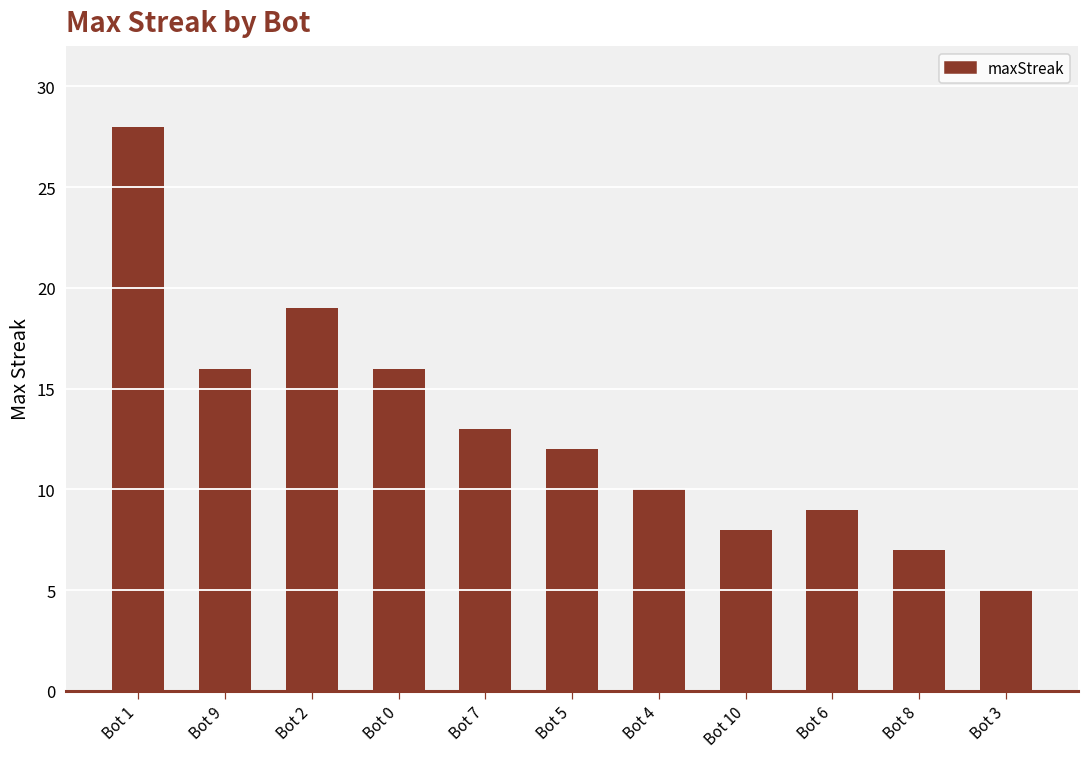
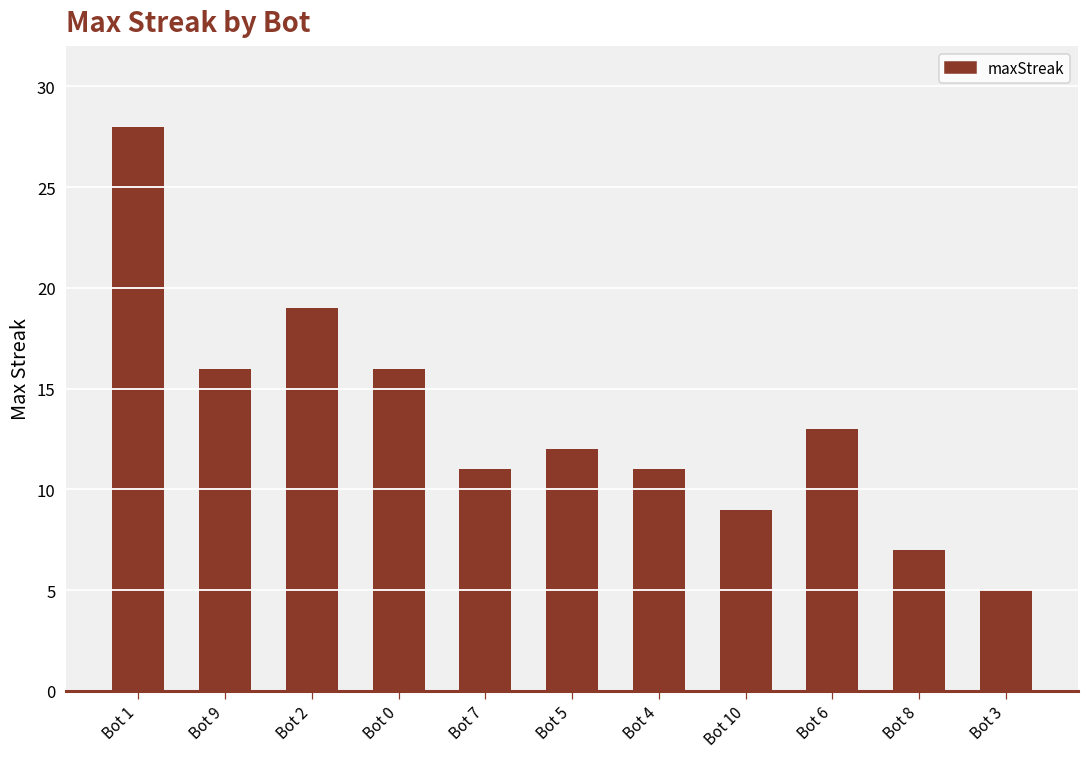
  {
    "Bot 1": 28,
    "Bot 9": 16,
    "Bot 2": 19,
    "Bot 0": 16,
-   "Bot 7": 13,
+   "Bot 7": 11,
    "Bot 5": 12,
-   "Bot 4": 10,
-   "Bot 10": 8,
-   "Bot 6": 9,
+   "Bot 4": 11,
+   "Bot 10": 9,
+   "Bot 6": 13,
    "Bot 8": 7,
    "Bot 3": 5
  }
